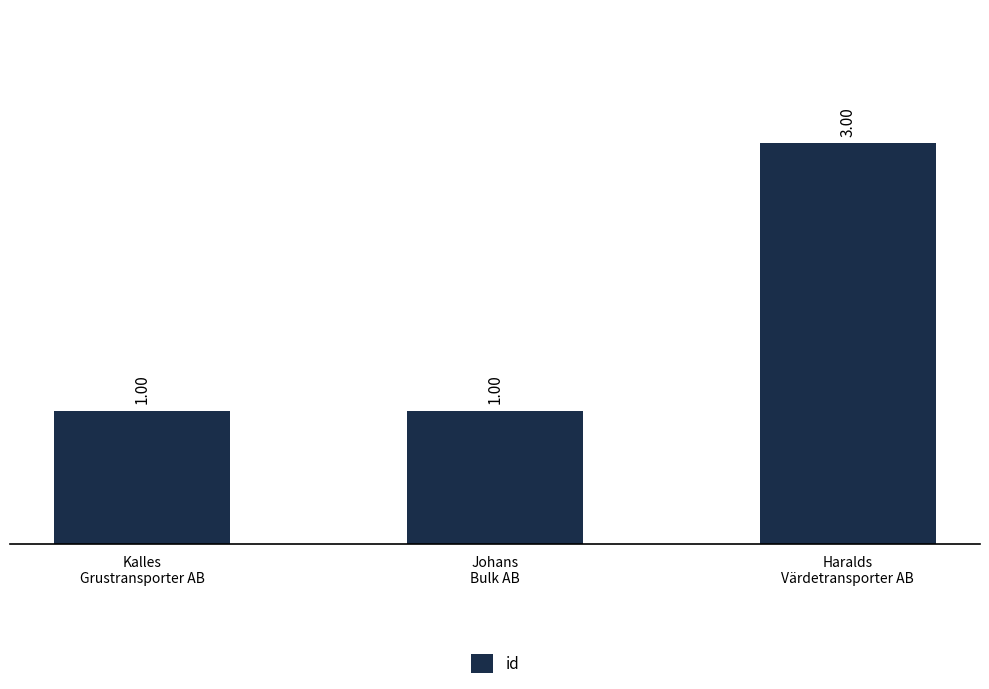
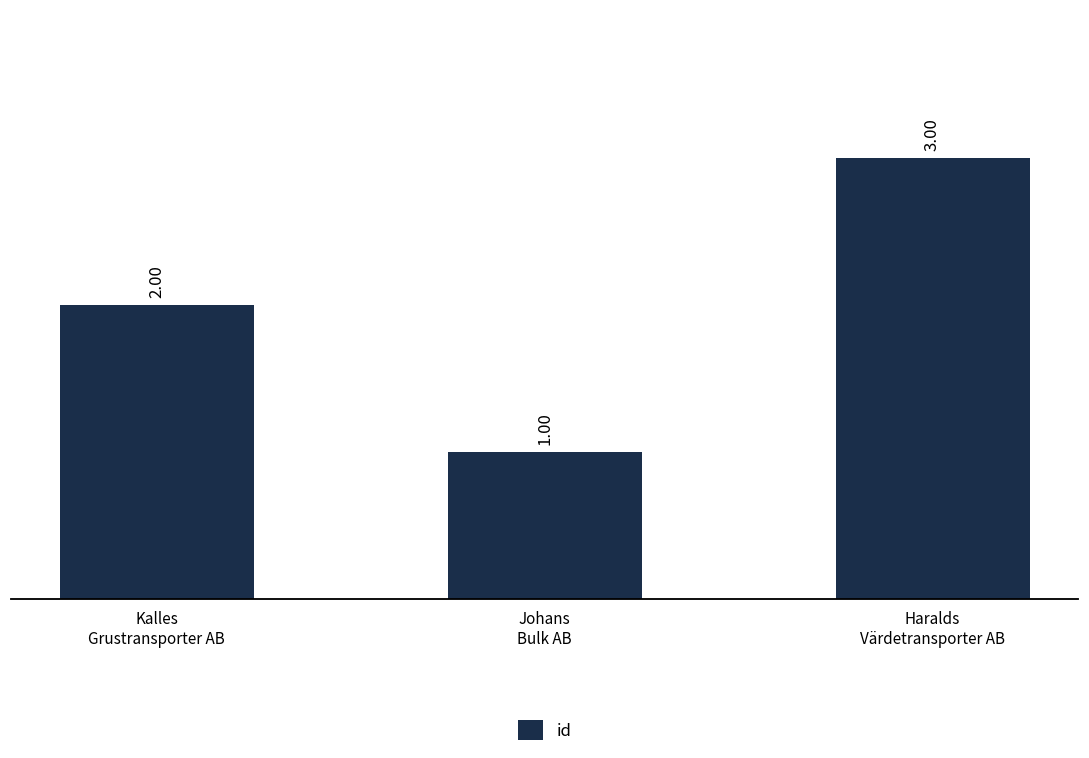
  {
-   "Kalles Grustransporter AB": 1.00,
+   "Kalles Grustransporter AB": 2.00,
    "Johans Bulk AB": 1.00,
    "Haralds Värdetransporter AB": 3.00
  }
